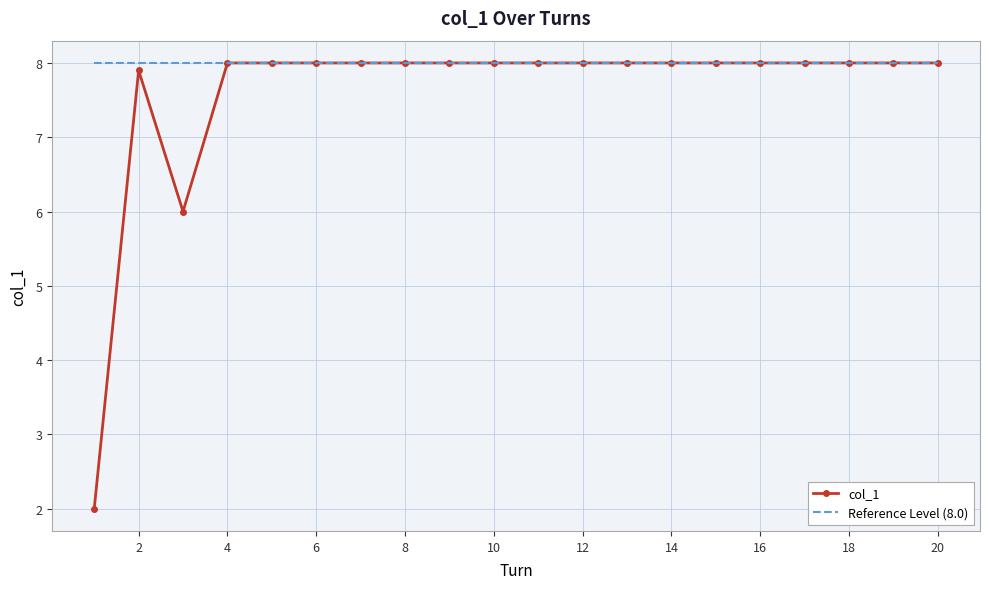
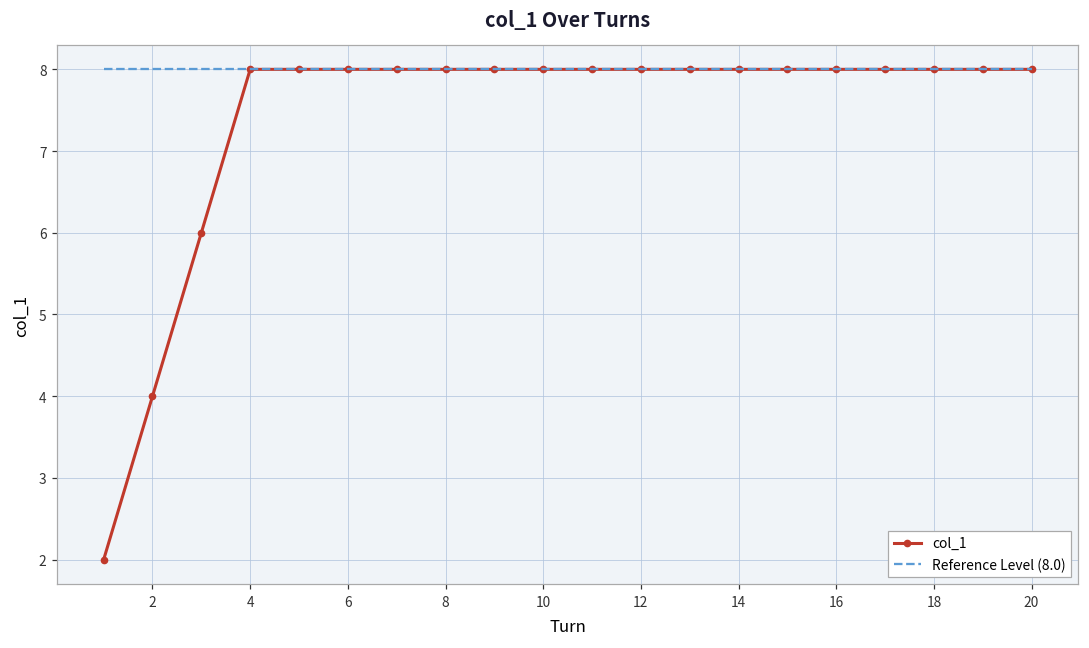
  {
    "col_1": {
-     "2": 7.9
+     "2": 4.0
    },
    "Reference Level (8.0)": {
      "2": 8.0
    }
  }
